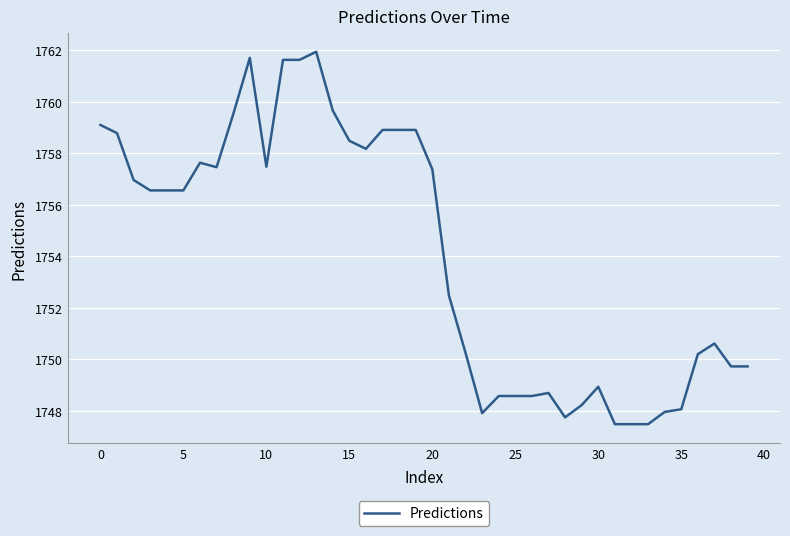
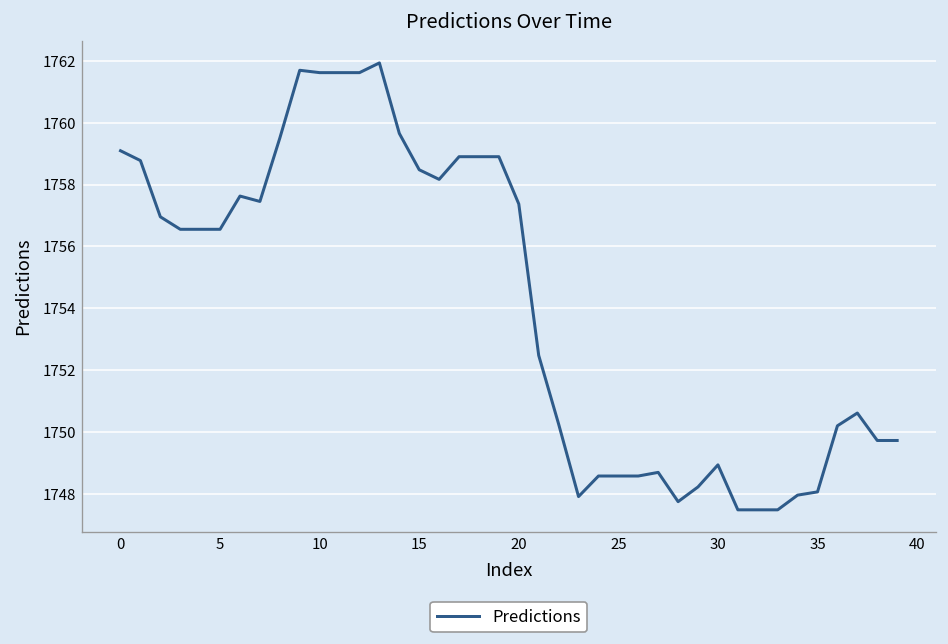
  {
    "0": 1759.1,
    "5": 1756.6,
-   "10": 1757.5,
+   "10": 1761.6,
    "15": 1758.5,
    "20": 1757.4,
    "25": 1748.6,
    "30": 1748.9,
    "35": 1748.1
  }
